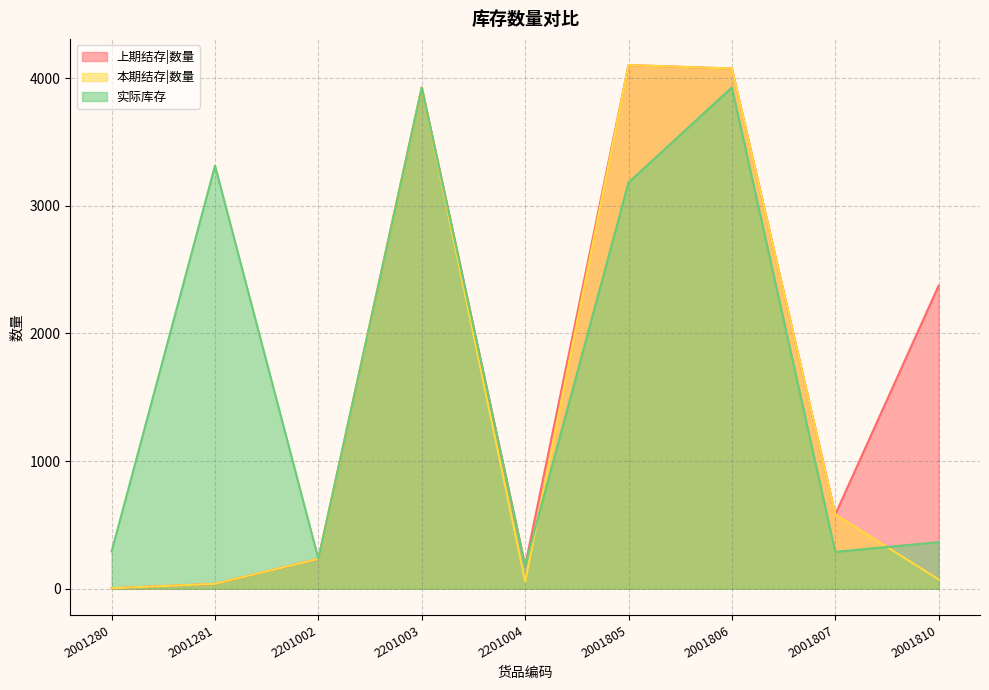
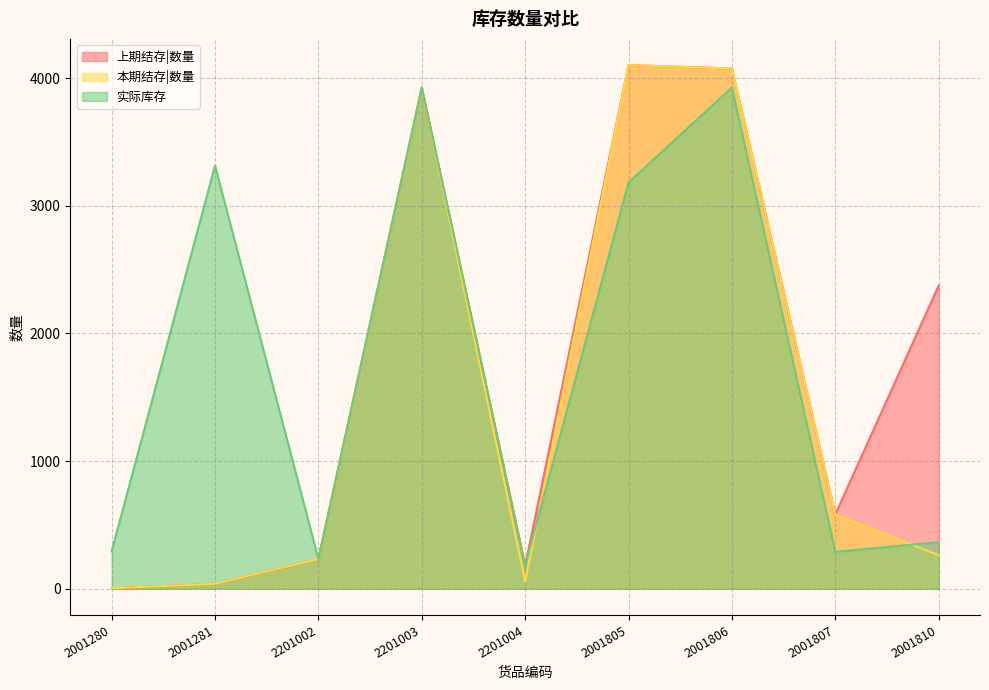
  {
    "上期结存|数量": {
      "2001810": 2380
    },
    "本期结存|数量": {
      "2201004": 60,
-     "2001810": 70
+     "2001810": 260
    },
    "实际库存": {
      "2001280": 290,
      "2001281": 3320,
      "2001805": 3180,
      "2001806": 3930,
      "2001807": 290,
      "2001810": 370
    }
  }
